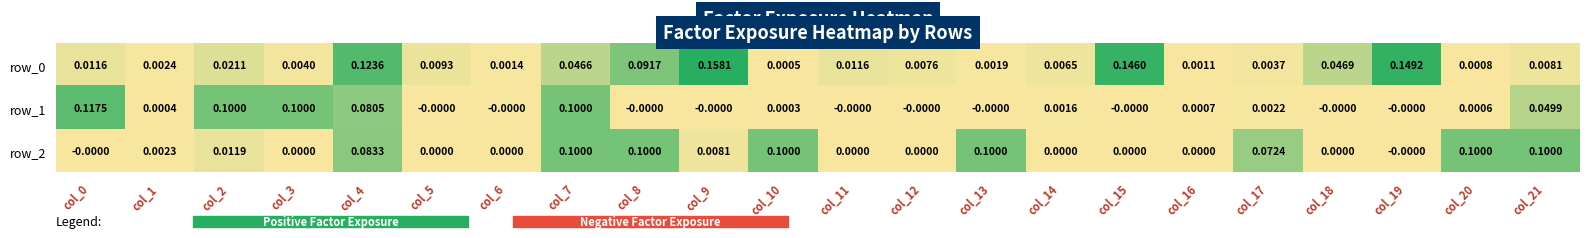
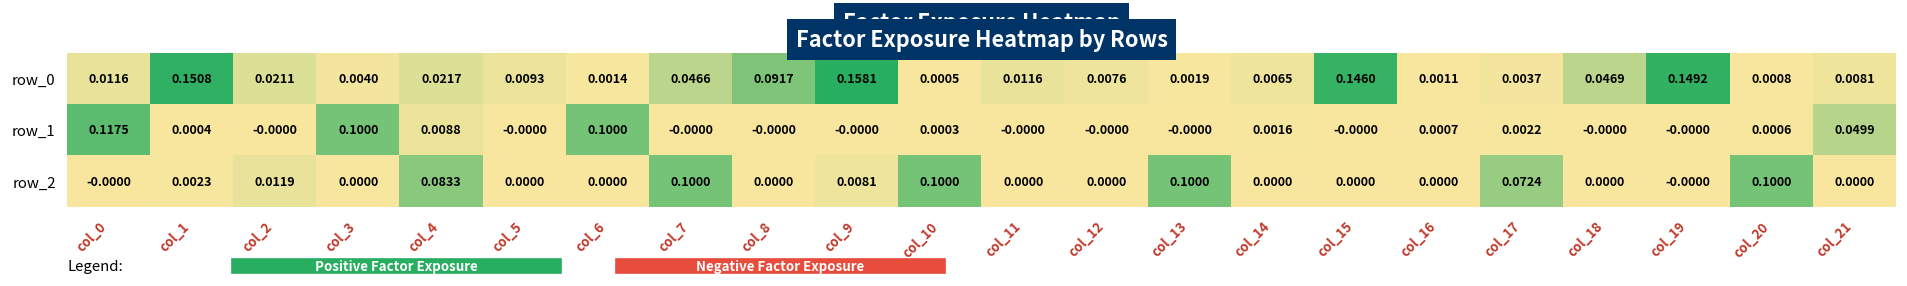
  {
    "row_0": {
      "col_0": 0.0116,
-     "col_1": 0.0024,
+     "col_1": 0.1508,
      "col_2": 0.0211,
      "col_3": 0.0040,
-     "col_4": 0.1236,
+     "col_4": 0.0217,
      "col_5": 0.0093,
      "col_6": 0.0014,
      "col_7": 0.0466,
      "col_8": 0.0917,
      "col_9": 0.1581,
      "col_10": 0.0005,
      "col_11": 0.0116,
      "col_12": 0.0076,
      "col_13": 0.0019,
      "col_14": 0.0065,
      "col_15": 0.1460,
      "col_16": 0.0011,
      "col_17": 0.0037,
      "col_18": 0.0469,
      "col_19": 0.1492,
      "col_20": 0.0008,
      "col_21": 0.0081
    },
    "row_1": {
      "col_0": 0.1175,
      "col_1": 0.0004,
-     "col_2": 0.1000,
+     "col_2": -0.0000,
      "col_3": 0.1000,
-     "col_4": 0.0805,
+     "col_4": 0.0088,
      "col_5": -0.0000,
-     "col_6": -0.0000,
-     "col_7": 0.1000,
+     "col_6": 0.1000,
+     "col_7": -0.0000,
      "col_8": -0.0000,
      "col_9": -0.0000,
      "col_10": 0.0003,
      "col_11": -0.0000,
      "col_12": -0.0000,
      "col_13": -0.0000,
      "col_14": 0.0016,
      "col_15": -0.0000,
      "col_16": 0.0007,
      "col_17": 0.0022,
      "col_18": -0.0000,
      "col_19": -0.0000,
      "col_20": 0.0006,
      "col_21": 0.0499
    },
    "row_2": {
      "col_0": -0.0000,
      "col_1": 0.0023,
      "col_2": 0.0119,
      "col_3": 0.0000,
      "col_4": 0.0833,
      "col_5": 0.0000,
      "col_6": 0.0000,
      "col_7": 0.1000,
-     "col_8": 0.1000,
+     "col_8": 0.0000,
      "col_9": 0.0081,
      "col_10": 0.1000,
      "col_11": 0.0000,
      "col_12": 0.0000,
      "col_13": 0.1000,
      "col_14": 0.0000,
      "col_15": 0.0000,
      "col_16": 0.0000,
      "col_17": 0.0724,
      "col_18": 0.0000,
      "col_19": -0.0000,
      "col_20": 0.1000,
-     "col_21": 0.1000
+     "col_21": 0.0000
    }
  }
